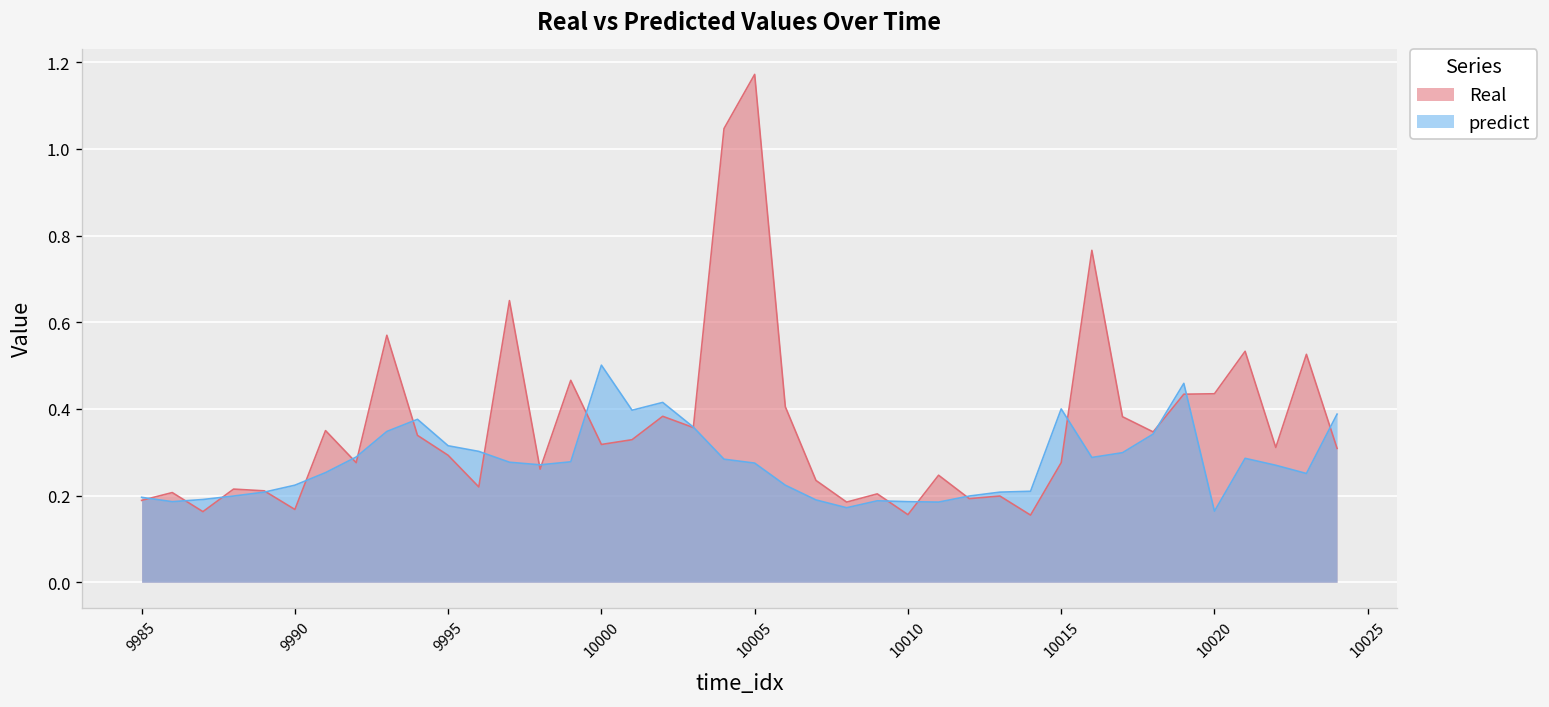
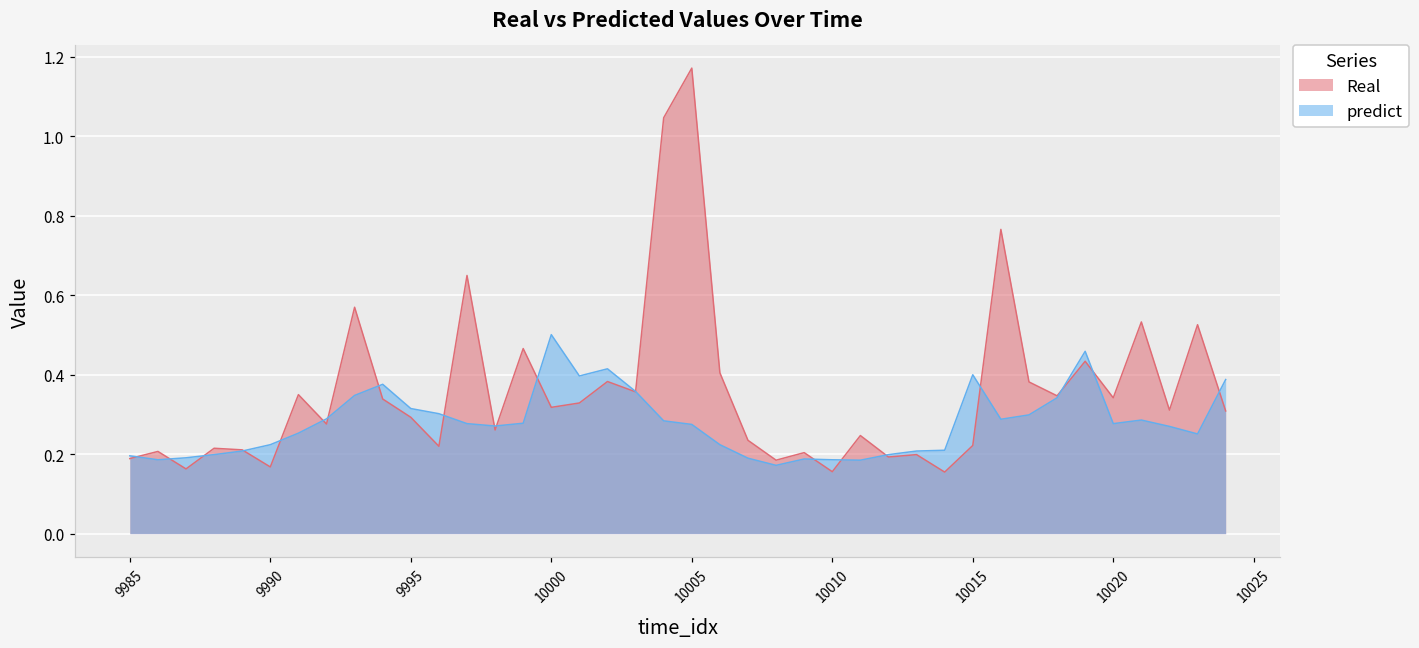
  {
    "Real": {
      "9990": 0.17,
      "9995": 0.29,
      "10000": 0.32,
      "10005": 1.17,
      "10010": 0.16,
-     "10015": 0.28,
-     "10020": 0.44
+     "10015": 0.22,
+     "10020": 0.34
    },
    "predict": {
      "9990": 0.22,
      "9995": 0.32,
      "10000": 0.50,
      "10005": 0.28,
      "10010": 0.19,
      "10015": 0.40,
-     "10020": 0.16
+     "10020": 0.28
    }
  }
